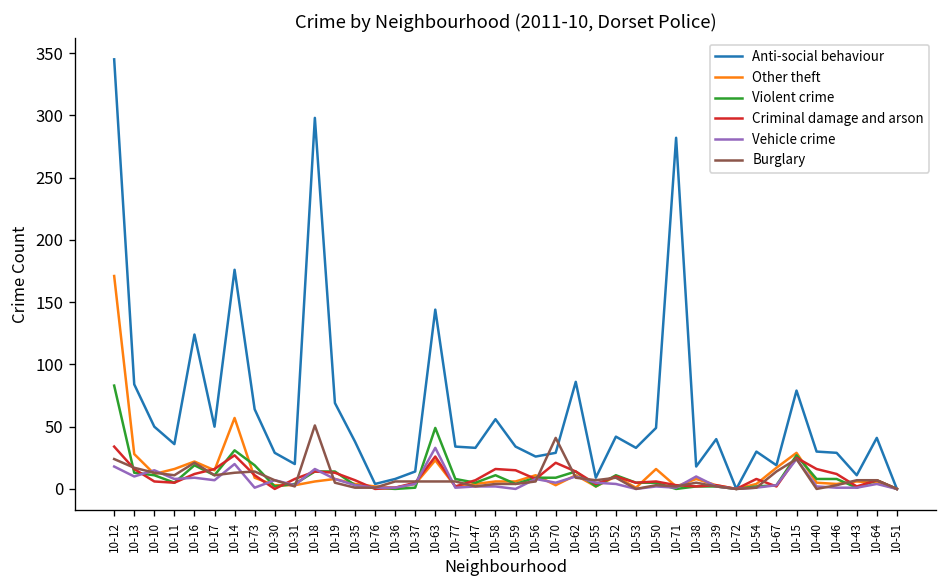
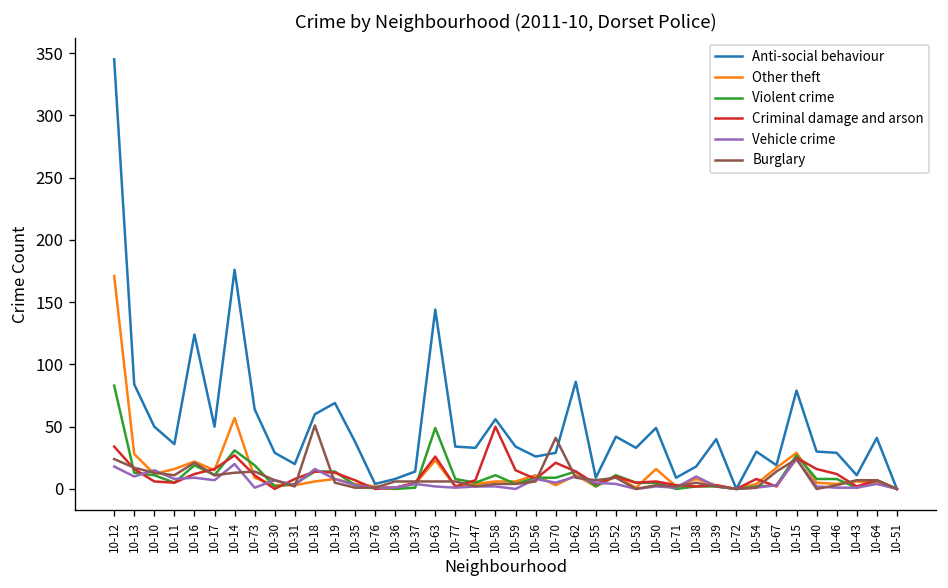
  {
    "Anti-social behaviour": {
      "10-12": 345,
      "10-13": 84,
      "10-10": 50,
      "10-11": 36,
      "10-16": 124,
      "10-17": 50,
      "10-14": 176,
      "10-73": 64,
      "10-30": 29,
      "10-31": 20,
-     "10-18": 298,
+     "10-18": 60,
      "10-19": 69,
      "10-35": 38,
      "10-37": 14,
      "10-63": 144,
      "10-77": 34,
      "10-47": 33,
      "10-58": 56,
      "10-59": 34,
      "10-56": 26,
      "10-70": 29,
      "10-62": 86,
      "10-52": 42,
      "10-53": 33,
      "10-50": 49,
-     "10-71": 282,
+     "10-71": 9,
      "10-38": 18,
      "10-39": 40,
      "10-54": 30,
      "10-15": 79,
      "10-40": 30,
      "10-46": 29,
      "10-43": 11,
      "10-64": 41
    },
    "Other theft": {
      "10-12": 171,
      "10-13": 28,
      "10-11": 16,
      "10-14": 57,
      "10-18": 6,
      "10-63": 23,
      "10-50": 16,
      "10-40": 5
    },
    "Violent crime": {
      "10-12": 83,
      "10-13": 13,
      "10-14": 31,
      "10-73": 19,
      "10-37": 1,
      "10-63": 49,
      "10-58": 11,
      "10-70": 9,
      "10-40": 8,
      "10-46": 8
    },
    "Criminal damage and arson": {
      "10-12": 34,
      "10-10": 6,
      "10-16": 12,
      "10-14": 27,
      "10-31": 8,
      "10-35": 7,
      "10-63": 26,
-     "10-58": 16,
+     "10-58": 50,
      "10-59": 15,
      "10-70": 21,
      "10-54": 8,
      "10-40": 16,
      "10-46": 12
    },
    "Vehicle crime": {
      "10-12": 18,
      "10-13": 10,
      "10-11": 8,
      "10-16": 9,
      "10-17": 7,
      "10-14": 20,
      "10-73": 1,
-     "10-63": 33,
+     "10-63": 2,
      "10-59": 0,
      "10-52": 4
    },
    "Burglary": {
      "10-12": 24,
      "10-11": 11,
      "10-14": 13,
      "10-73": 14,
      "10-18": 51,
      "10-19": 5,
      "10-63": 6,
      "10-70": 41,
      "10-38": 5,
      "10-67": 14
    }
  }
